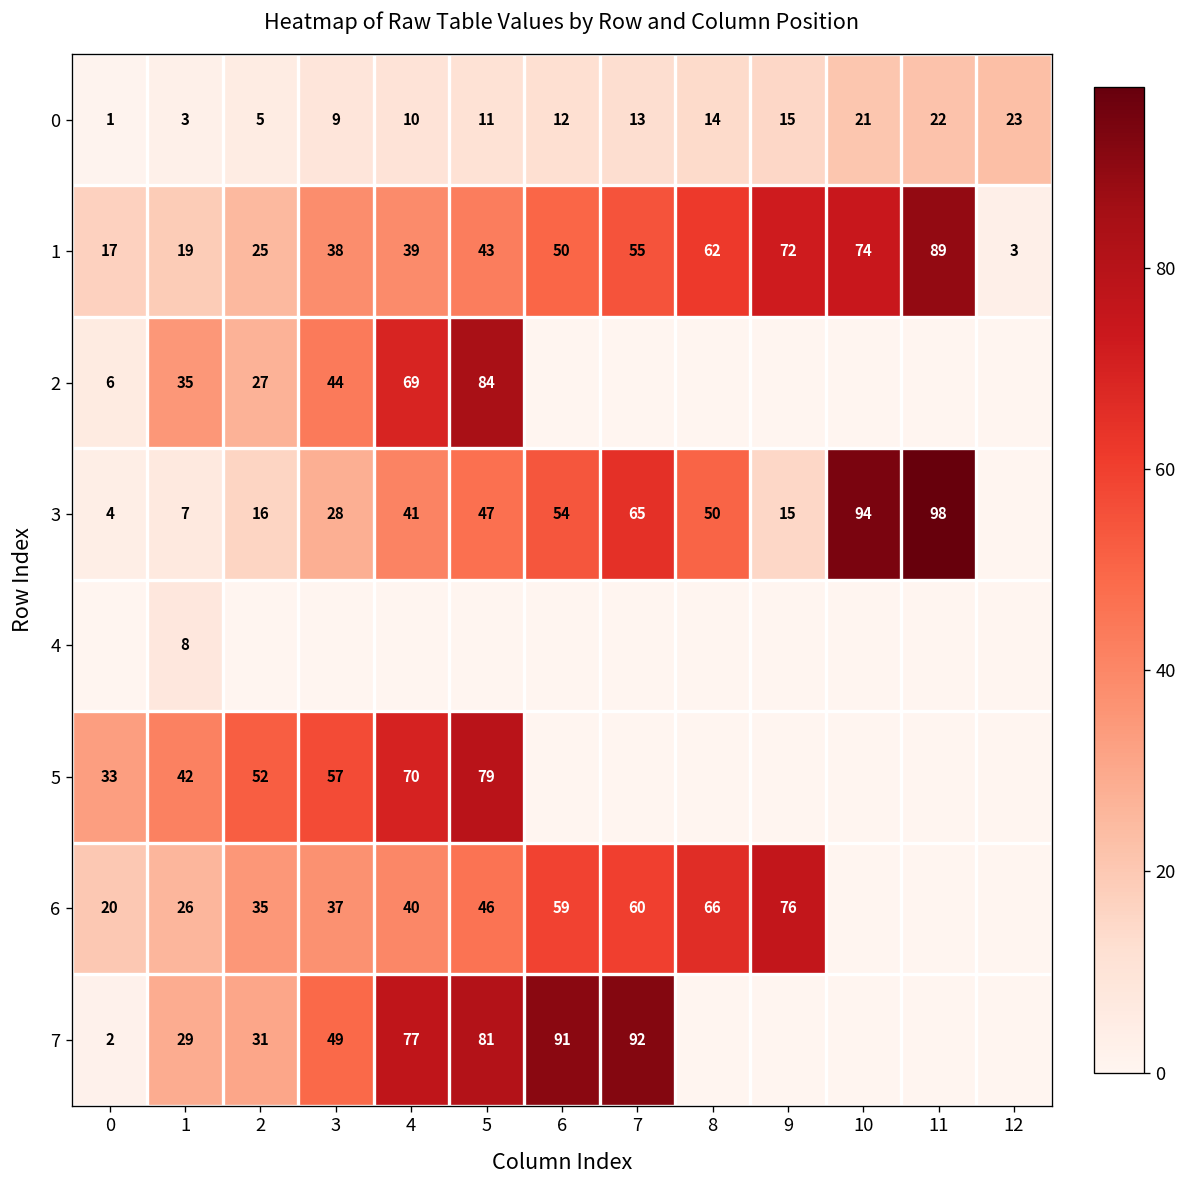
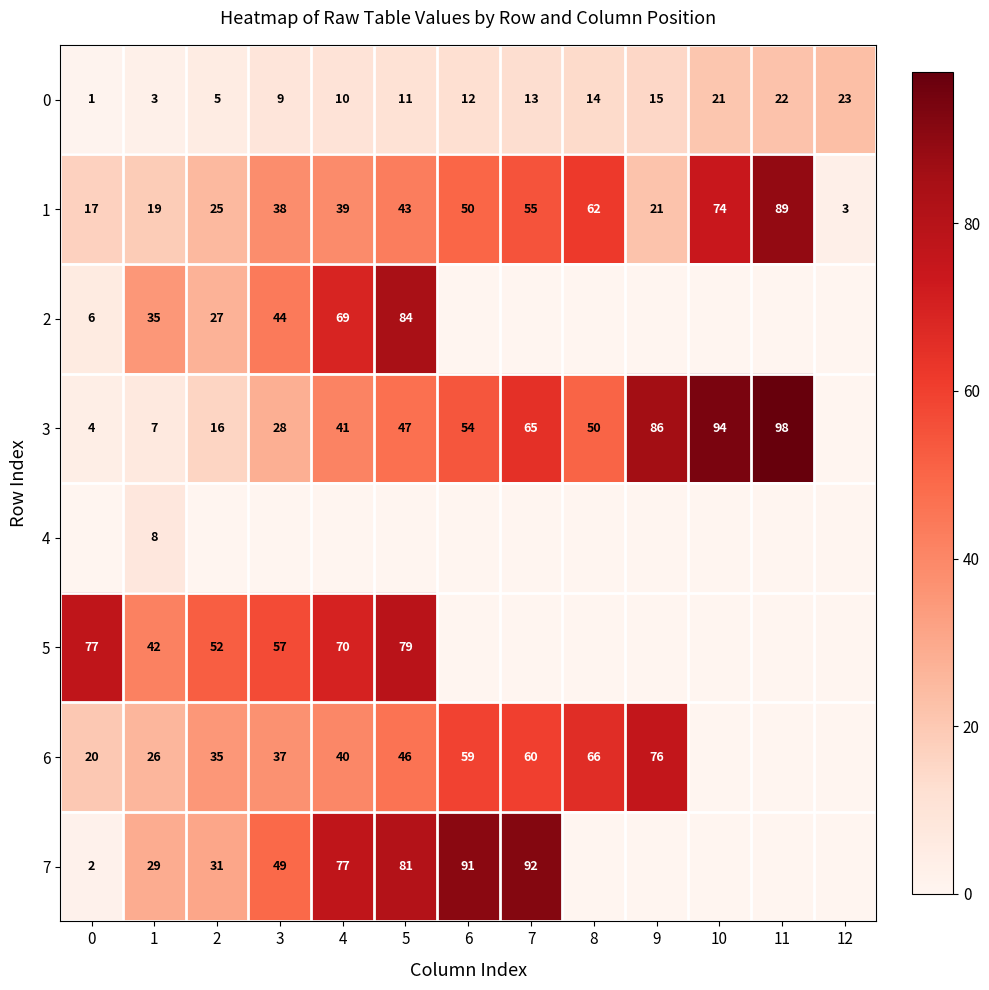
  {
    "0": {
      "0": 1,
      "1": 3,
      "2": 5,
      "3": 9,
      "4": 10,
      "5": 11,
      "6": 12,
      "7": 13,
      "8": 14,
      "9": 15,
      "10": 21,
      "11": 22,
      "12": 23
    },
    "1": {
      "0": 17,
      "1": 19,
      "2": 25,
      "3": 38,
      "4": 39,
      "5": 43,
      "6": 50,
      "7": 55,
      "8": 62,
-     "9": 72,
+     "9": 21,
      "10": 74,
      "11": 89,
      "12": 3
    },
    "2": {
      "0": 6,
      "1": 35,
      "2": 27,
      "3": 44,
      "4": 69,
      "5": 84
    },
    "3": {
      "0": 4,
      "1": 7,
      "2": 16,
      "3": 28,
      "4": 41,
      "5": 47,
      "6": 54,
      "7": 65,
      "8": 50,
-     "9": 15,
+     "9": 86,
      "10": 94,
      "11": 98
    },
    "4": {
      "1": 8
    },
    "5": {
-     "0": 33,
+     "0": 77,
      "1": 42,
      "2": 52,
      "3": 57,
      "4": 70,
      "5": 79
    },
    "6": {
      "0": 20,
      "1": 26,
      "2": 35,
      "3": 37,
      "4": 40,
      "5": 46,
      "6": 59,
      "7": 60,
      "8": 66,
      "9": 76
    },
    "7": {
      "0": 2,
      "1": 29,
      "2": 31,
      "3": 49,
      "4": 77,
      "5": 81,
      "6": 91,
      "7": 92
    }
  }
